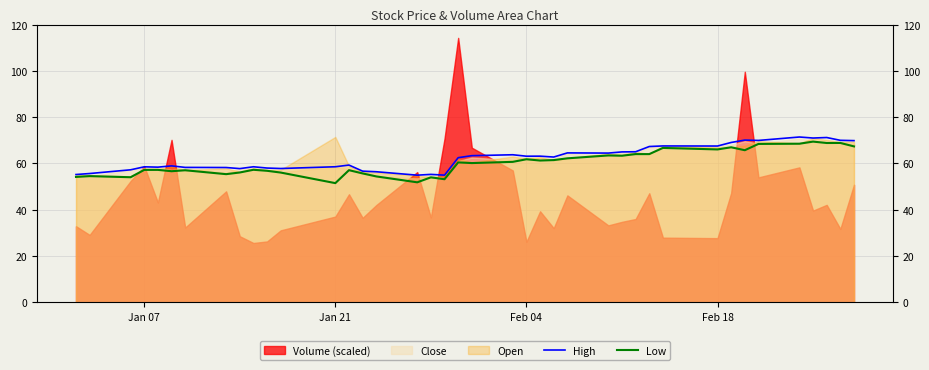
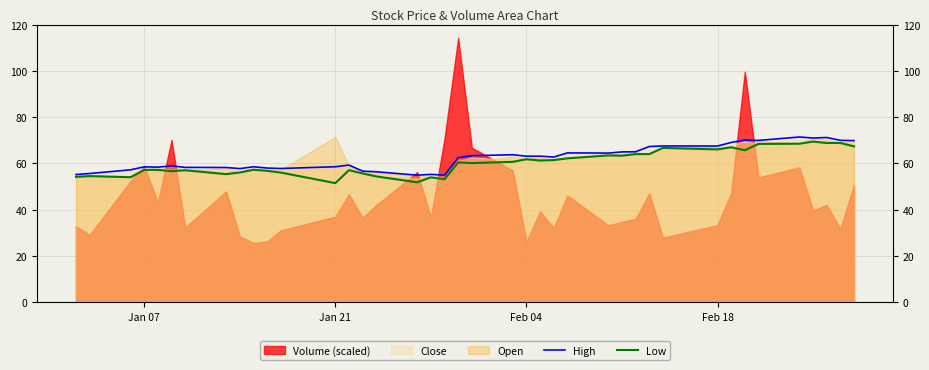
  {
    "Volume (scaled)": {
      "Jan 21": 37,
      "Feb 04": 26,
-     "Feb 18": 28
+     "Feb 18": 33
    },
    "Low": {
      "Jan 21": 52
    },
    "Open": {
      "Jan 21": 71
    }
  }
